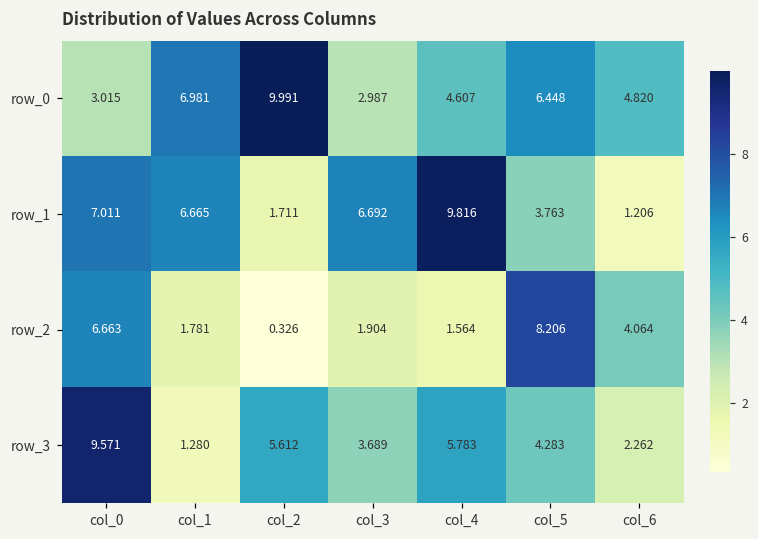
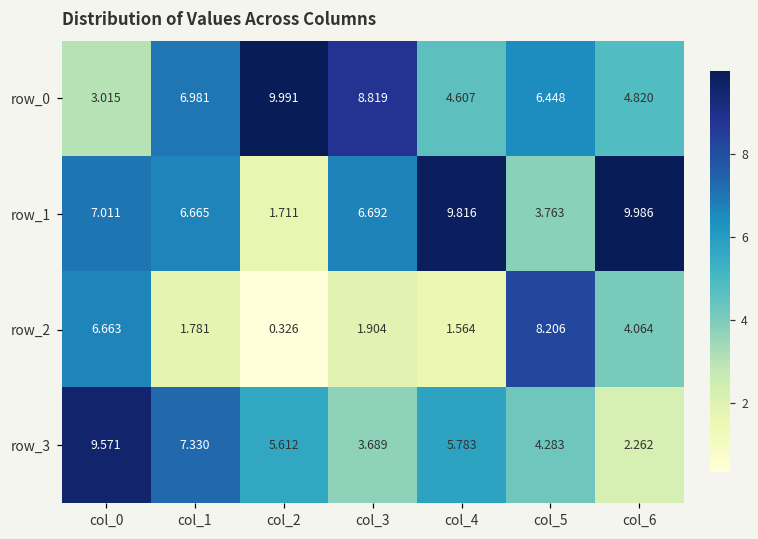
  {
    "row_0": {
      "col_0": 3.015,
      "col_1": 6.981,
      "col_2": 9.991,
-     "col_3": 2.987,
+     "col_3": 8.819,
      "col_4": 4.607,
      "col_5": 6.448,
      "col_6": 4.820
    },
    "row_1": {
      "col_0": 7.011,
      "col_1": 6.665,
      "col_2": 1.711,
      "col_3": 6.692,
      "col_4": 9.816,
      "col_5": 3.763,
-     "col_6": 1.206
+     "col_6": 9.986
    },
    "row_2": {
      "col_0": 6.663,
      "col_1": 1.781,
      "col_2": 0.326,
      "col_3": 1.904,
      "col_4": 1.564,
      "col_5": 8.206,
      "col_6": 4.064
    },
    "row_3": {
      "col_0": 9.571,
-     "col_1": 1.280,
+     "col_1": 7.330,
      "col_2": 5.612,
      "col_3": 3.689,
      "col_4": 5.783,
      "col_5": 4.283,
      "col_6": 2.262
    }
  }
